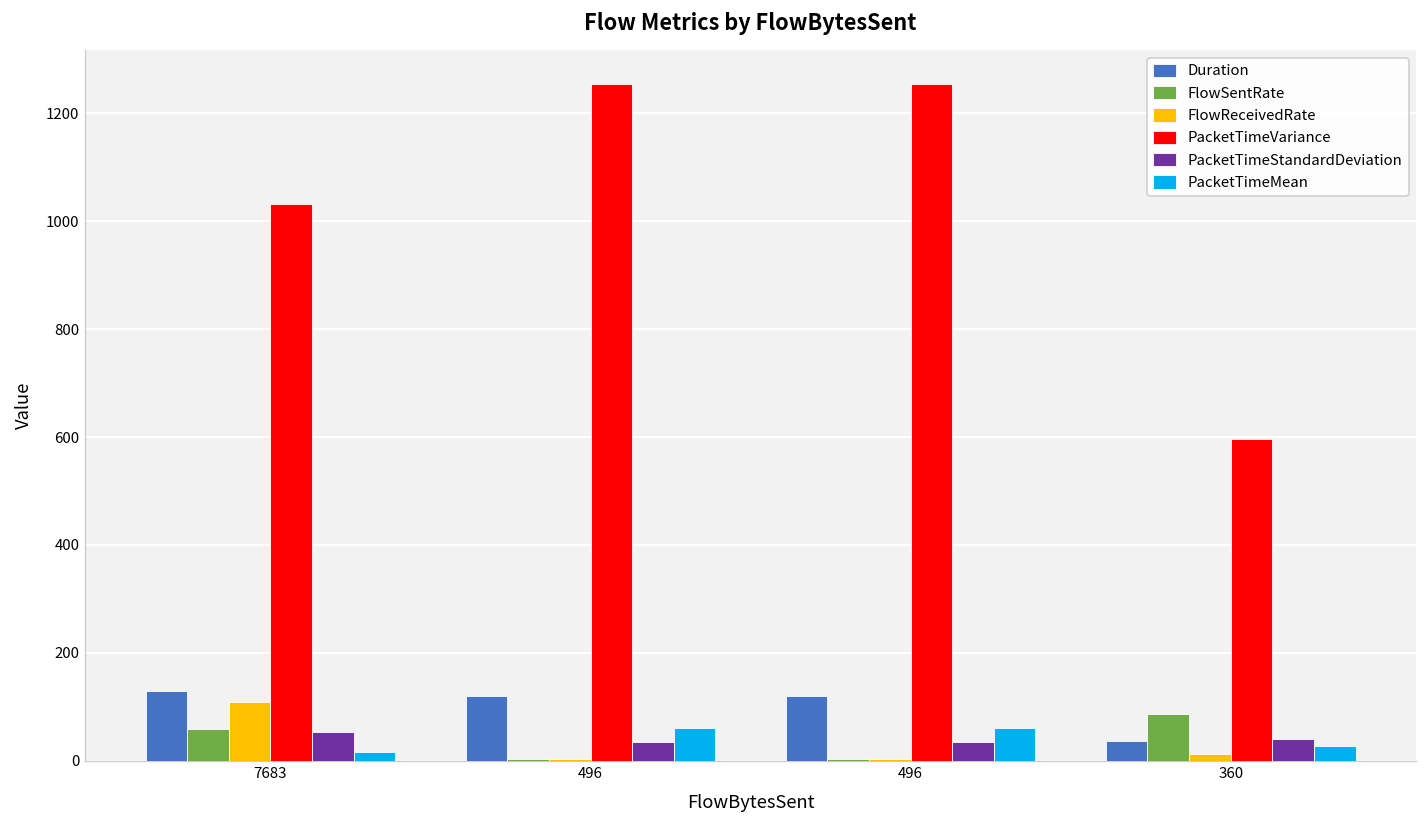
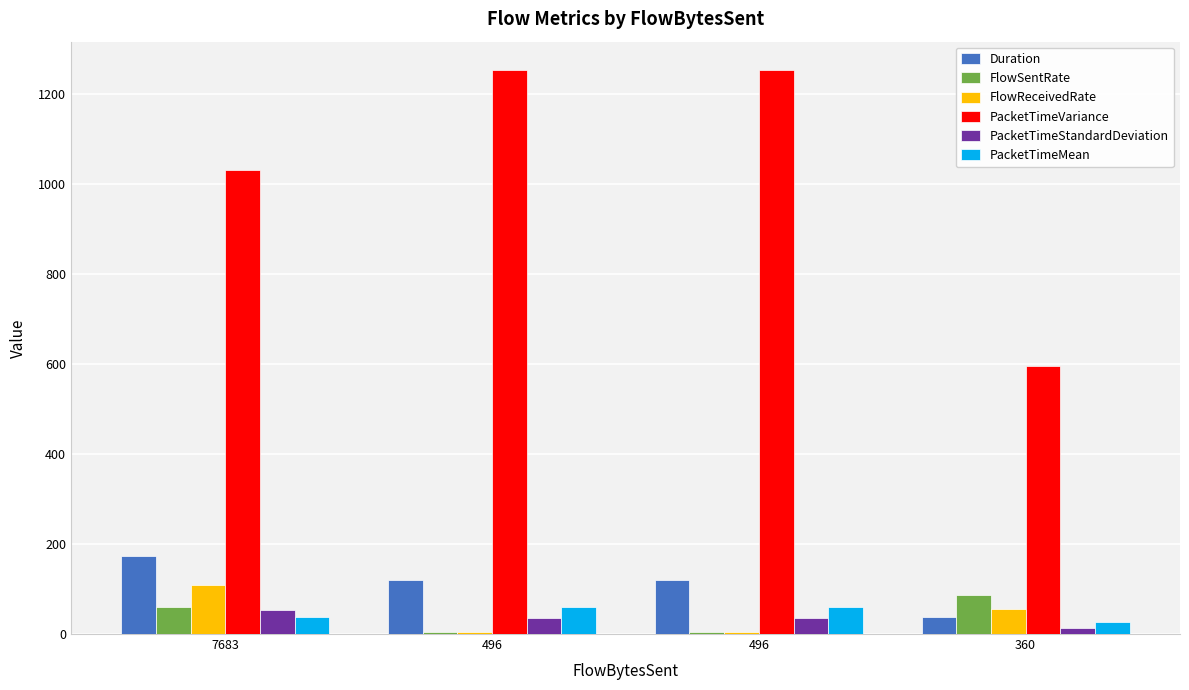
  {
    "Duration": {
-     "7683": 130,
+     "7683": 170,
      "360": 40
    },
    "FlowSentRate": {
      "7683": 60,
      "360": 90
    },
    "FlowReceivedRate": {
      "7683": 110,
-     "360": 10
+     "360": 50
    },
    "PacketTimeVariance": {
      "7683": 1030,
      "360": 600
    },
    "PacketTimeStandardDeviation": {
      "7683": 50,
-     "360": 40
+     "360": 10
    },
    "PacketTimeMean": {
-     "7683": 20,
+     "7683": 40,
      "360": 30
    }
  }
